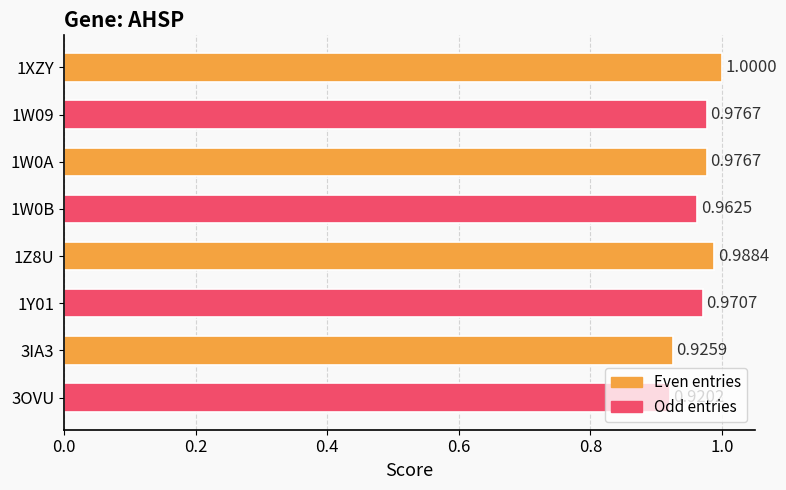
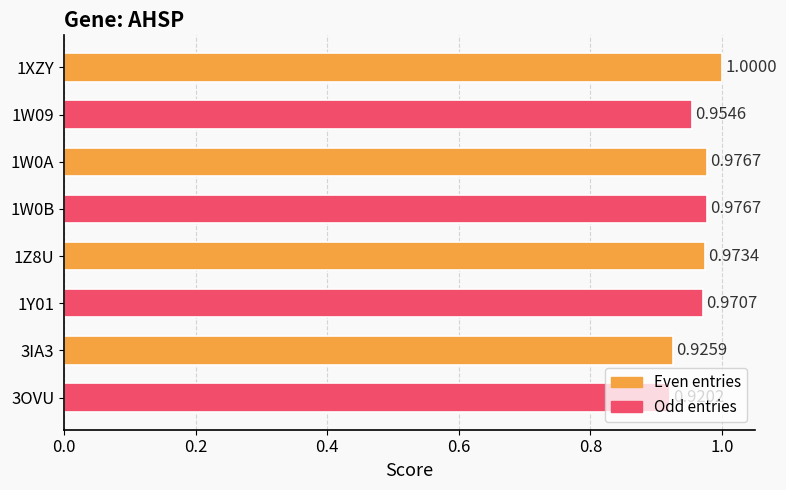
  {
    "1XZY": 1.0000,
-   "1W09": 0.9767,
+   "1W09": 0.9546,
    "1W0A": 0.9767,
-   "1W0B": 0.9625,
-   "1Z8U": 0.9884,
+   "1W0B": 0.9767,
+   "1Z8U": 0.9734,
    "1Y01": 0.9707,
    "3IA3": 0.9259
  }
